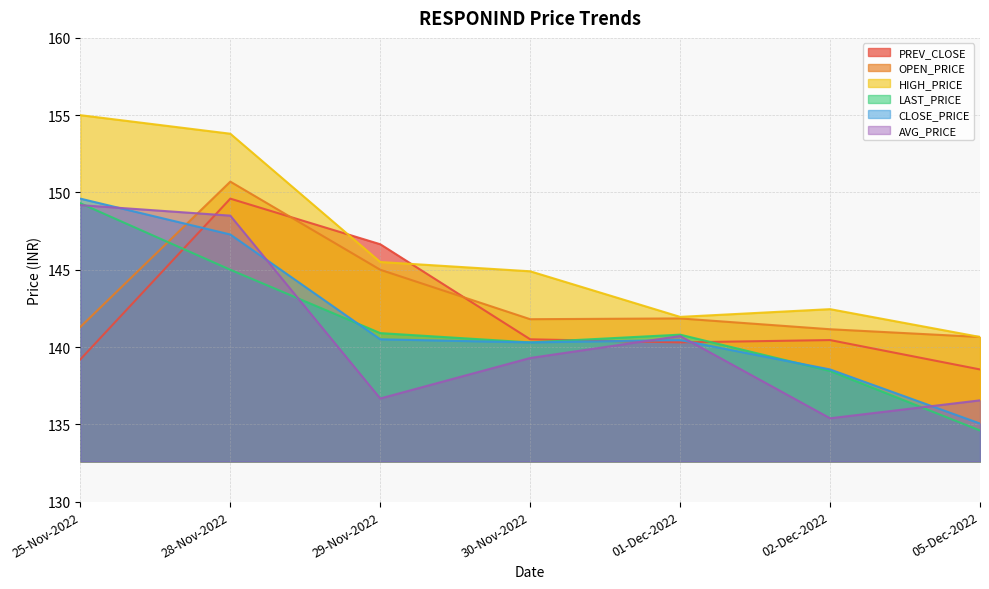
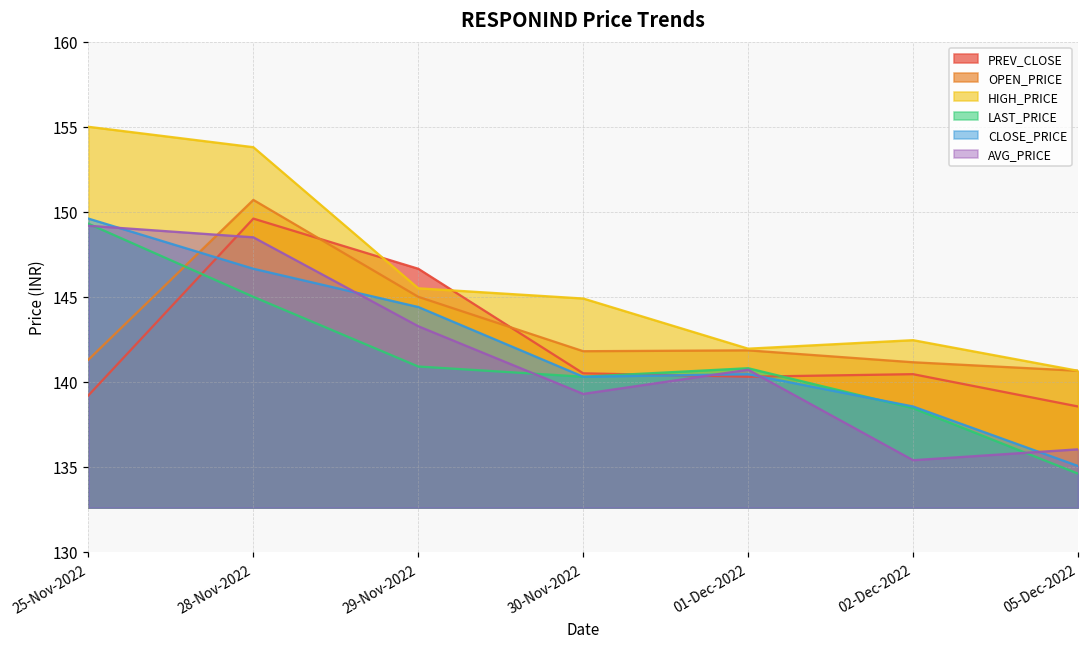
  {
    "HIGH_PRICE": {
      "25-Nov-2022": 155.0,
      "28-Nov-2022": 153.8,
      "29-Nov-2022": 145.5,
      "30-Nov-2022": 144.9,
      "02-Dec-2022": 142.5
    },
    "LAST_PRICE": {
      "28-Nov-2022": 145.0,
      "29-Nov-2022": 140.9,
      "05-Dec-2022": 134.6
    },
    "CLOSE_PRICE": {
      "25-Nov-2022": 149.6,
-     "28-Nov-2022": 147.3,
-     "29-Nov-2022": 140.5,
+     "28-Nov-2022": 146.7,
+     "29-Nov-2022": 144.4,
      "05-Dec-2022": 135.1
    },
    "AVG_PRICE": {
      "28-Nov-2022": 148.5,
-     "29-Nov-2022": 136.7,
+     "29-Nov-2022": 143.3,
      "30-Nov-2022": 139.3,
      "02-Dec-2022": 135.4,
-     "05-Dec-2022": 136.6
+     "05-Dec-2022": 136.0
    }
  }
